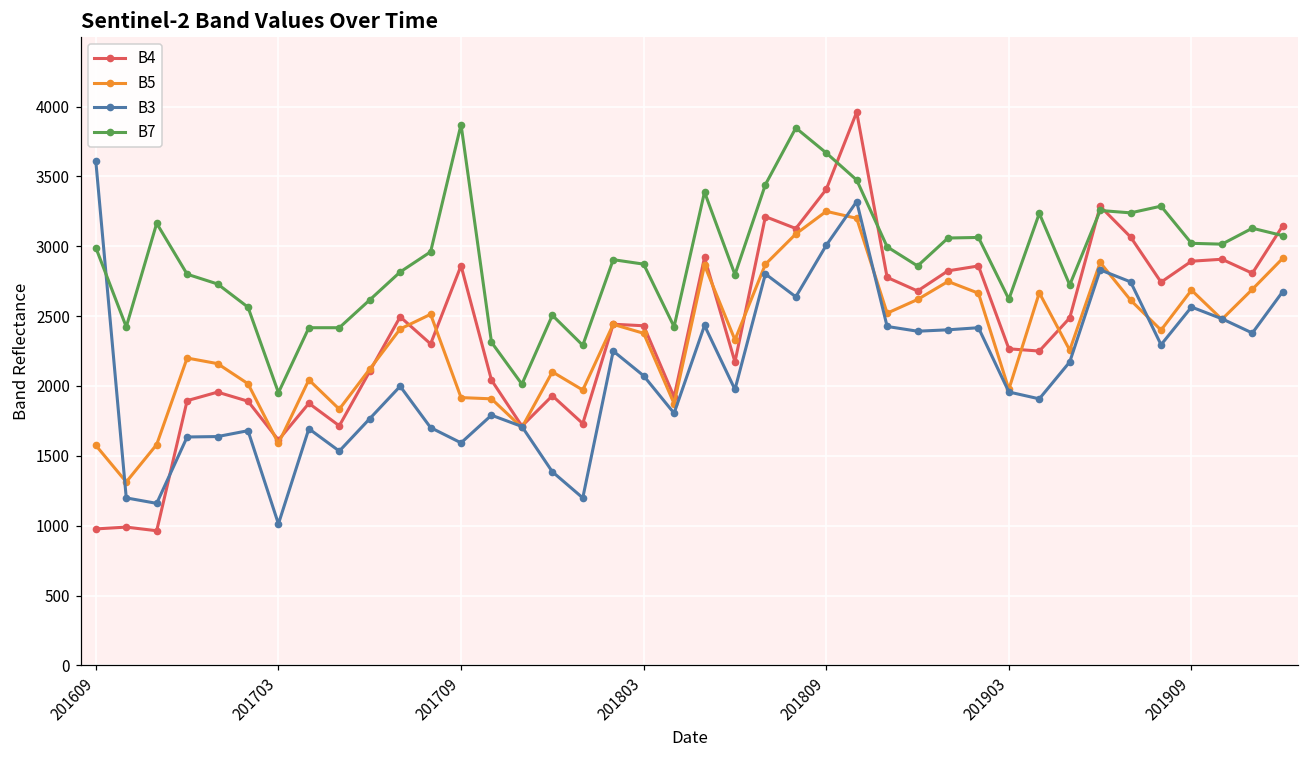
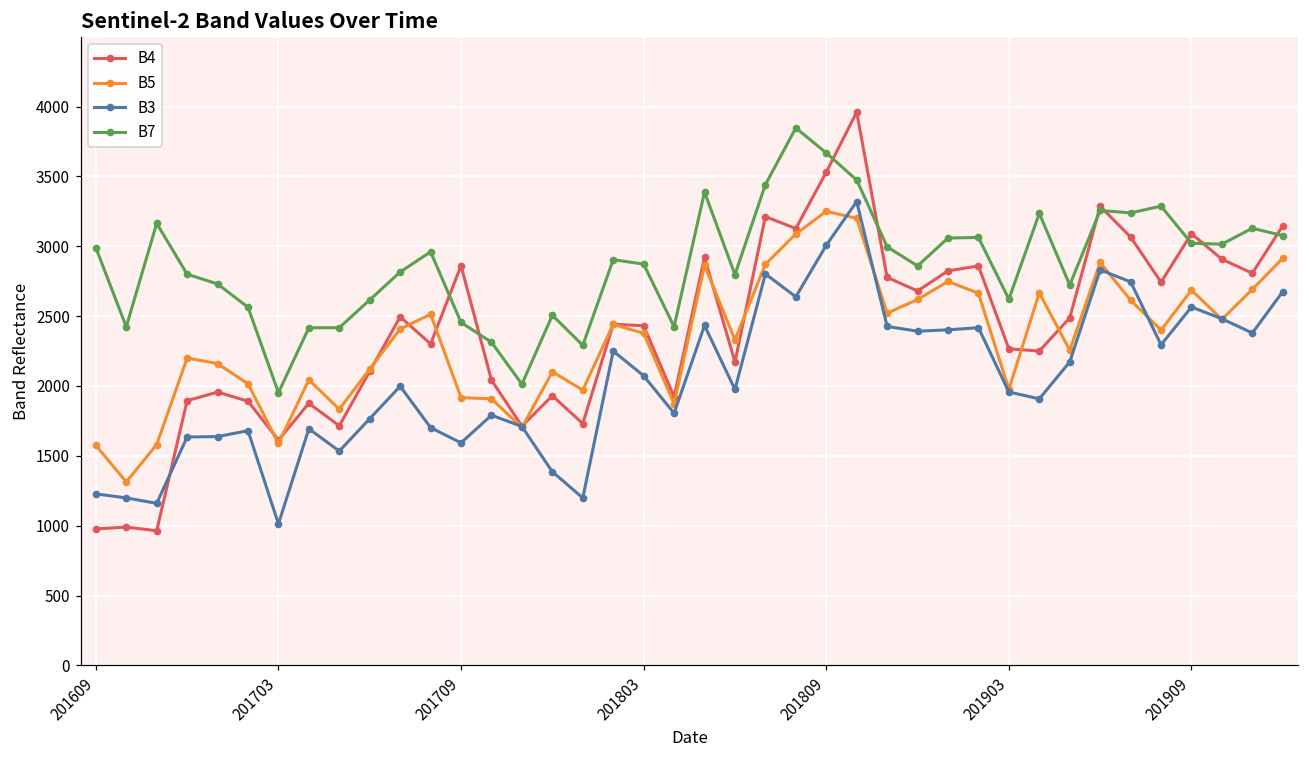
  {
    "B4": {
      "201609": 980,
      "201703": 1610,
      "201709": 2860,
      "201803": 2430,
-     "201809": 3410,
+     "201809": 3530,
      "201903": 2270,
-     "201909": 2890
+     "201909": 3090
    },
    "B5": {
      "201609": 1580,
      "201703": 1590,
      "201709": 1920,
      "201803": 2380,
      "201809": 3250,
      "201909": 2690
    },
    "B3": {
-     "201609": 3610,
+     "201609": 1230,
      "201703": 1010,
      "201709": 1590,
      "201803": 2070,
      "201809": 3010,
      "201909": 2570
    },
    "B7": {
      "201609": 2990,
      "201703": 1950,
-     "201709": 3870,
+     "201709": 2460,
      "201803": 2870,
      "201809": 3670,
      "201903": 2620,
      "201909": 3020
    }
  }
